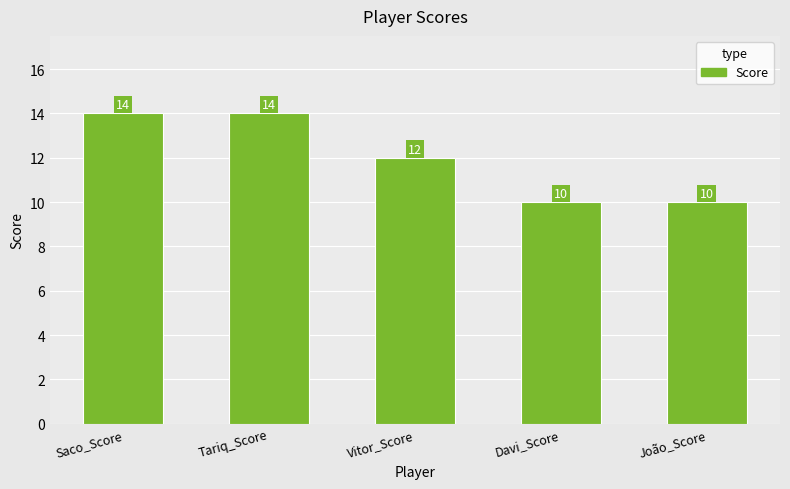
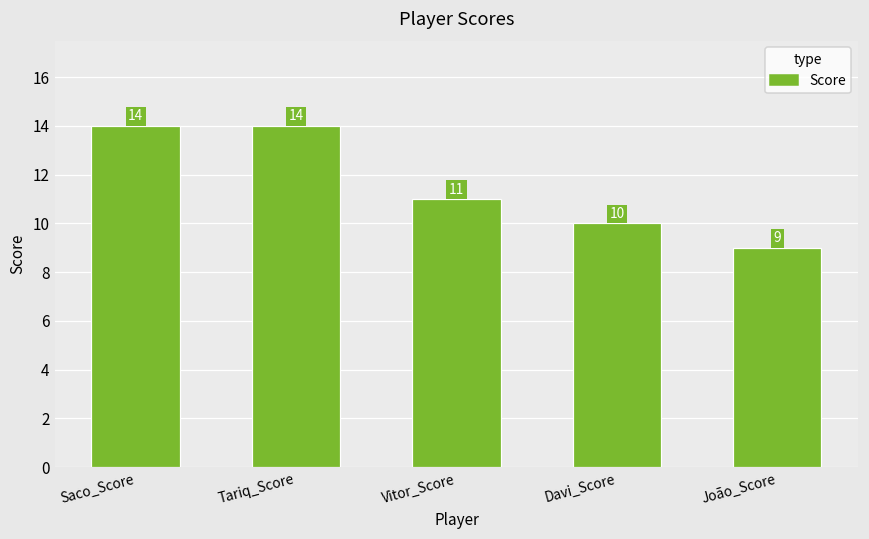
  {
-   "Vitor_Score": 12,
-   "João_Score": 10
+   "Vitor_Score": 11,
+   "João_Score": 9
  }
